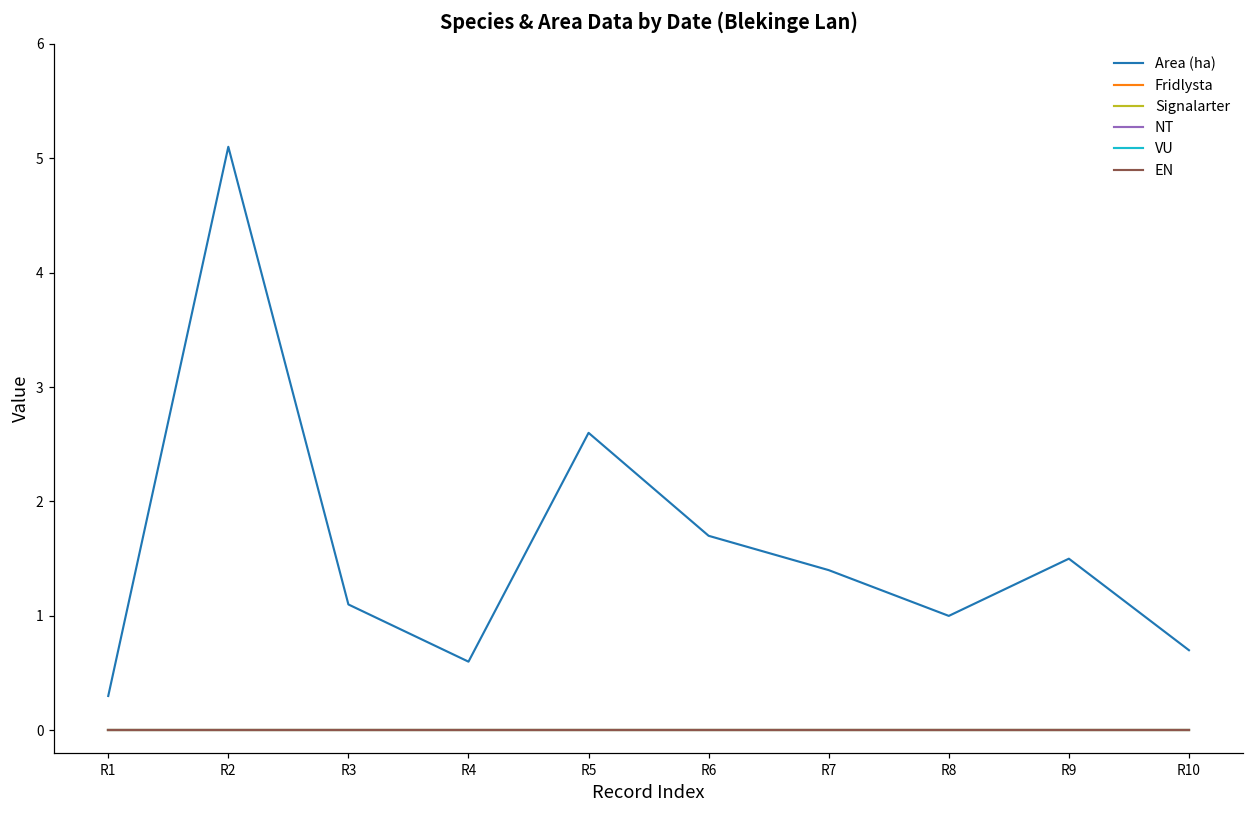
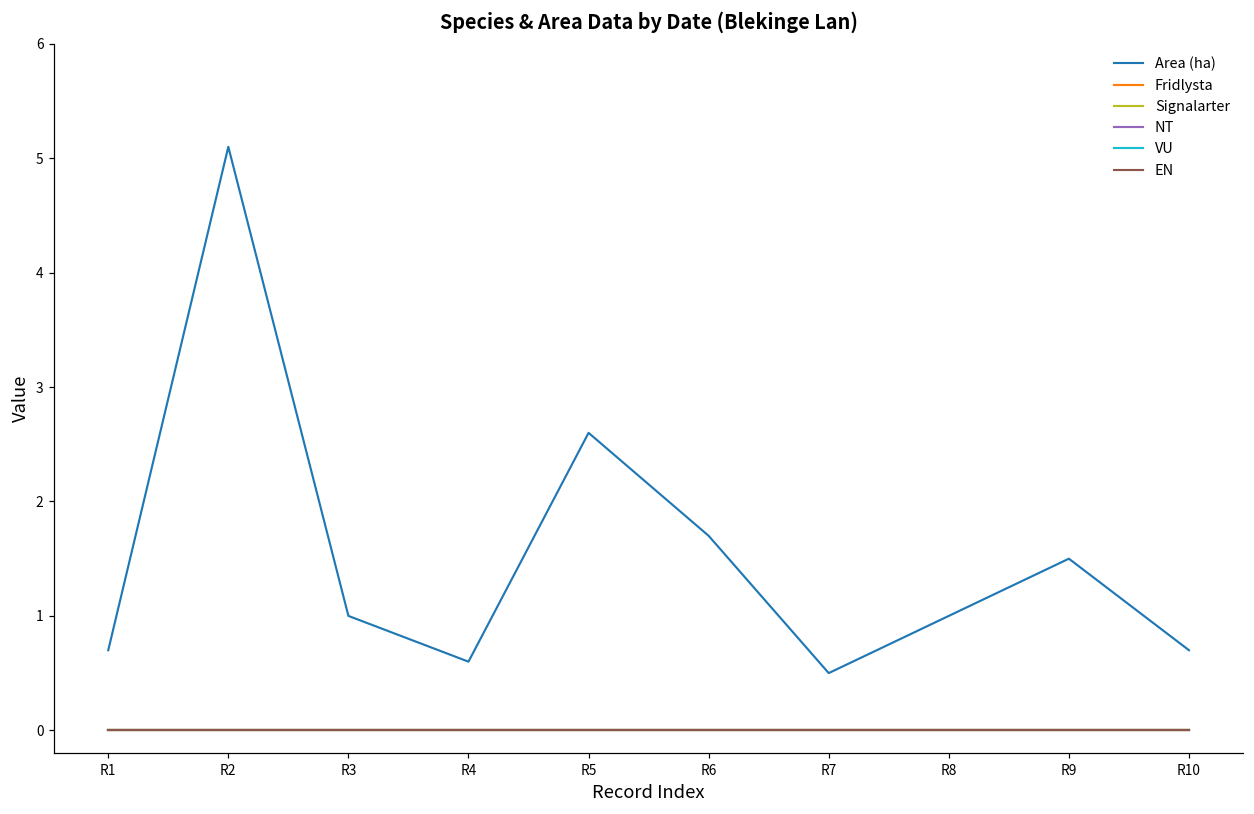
  {
    "Area (ha)": {
-     "R1": 0.3,
+     "R1": 0.7,
      "R2": 5.1,
-     "R3": 1.1,
+     "R3": 1.0,
      "R4": 0.6,
      "R5": 2.6,
      "R6": 1.7,
-     "R7": 1.4,
+     "R7": 0.5,
      "R8": 1.0,
      "R9": 1.5,
      "R10": 0.7
    },
    "EN": {
      "R1": 0.0,
      "R2": 0.0,
      "R3": 0.0,
      "R4": 0.0,
      "R5": 0.0,
      "R6": 0.0,
      "R7": 0.0,
      "R8": 0.0,
      "R9": 0.0,
      "R10": 0.0
    }
  }
